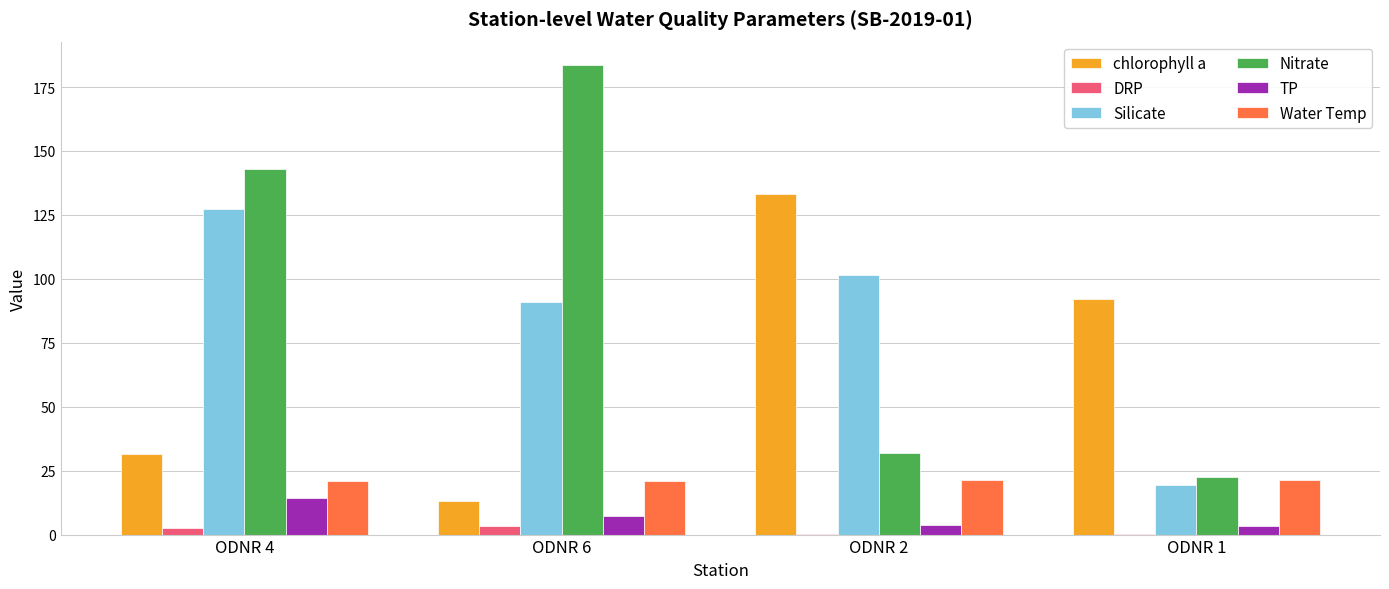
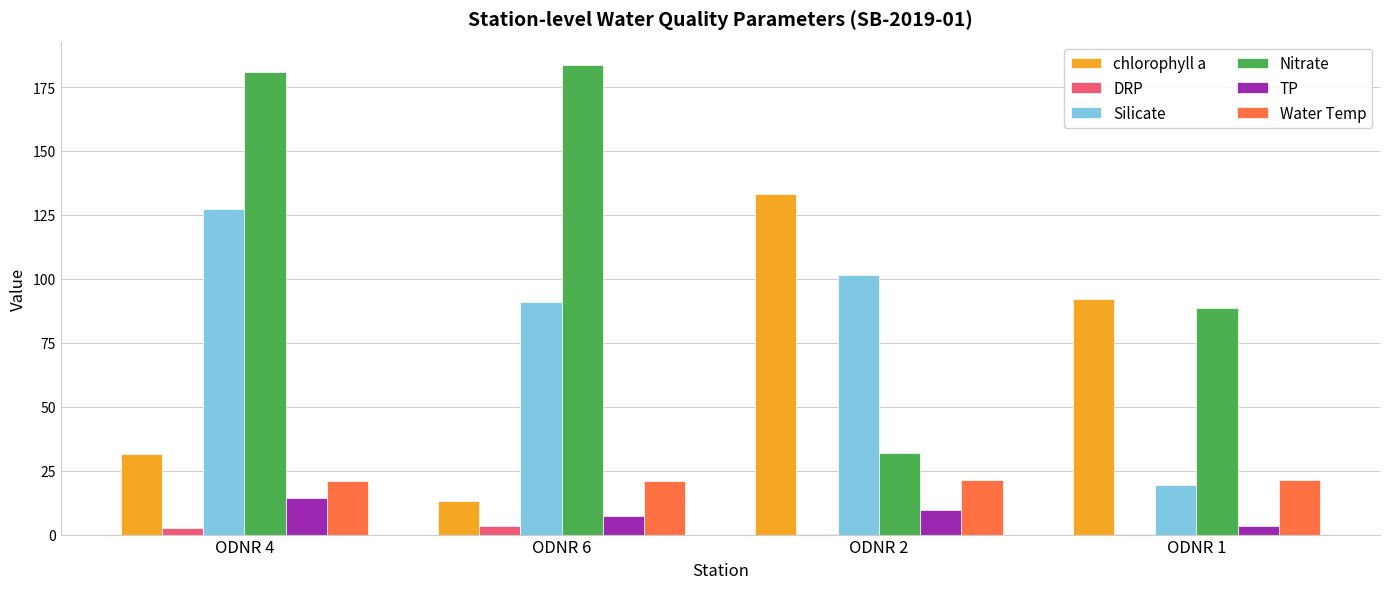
  {
    "chlorophyll a": {
      "ODNR 4": 32,
      "ODNR 6": 13,
      "ODNR 2": 133,
      "ODNR 1": 92
    },
    "Silicate": {
      "ODNR 4": 127,
      "ODNR 6": 91,
      "ODNR 2": 101,
      "ODNR 1": 20
    },
    "Nitrate": {
-     "ODNR 4": 143,
+     "ODNR 4": 181,
      "ODNR 6": 184,
      "ODNR 2": 32,
-     "ODNR 1": 23
+     "ODNR 1": 89
    },
    "TP": {
      "ODNR 4": 14,
      "ODNR 6": 7,
-     "ODNR 2": 4,
+     "ODNR 2": 10,
      "ODNR 1": 3
    }
  }
